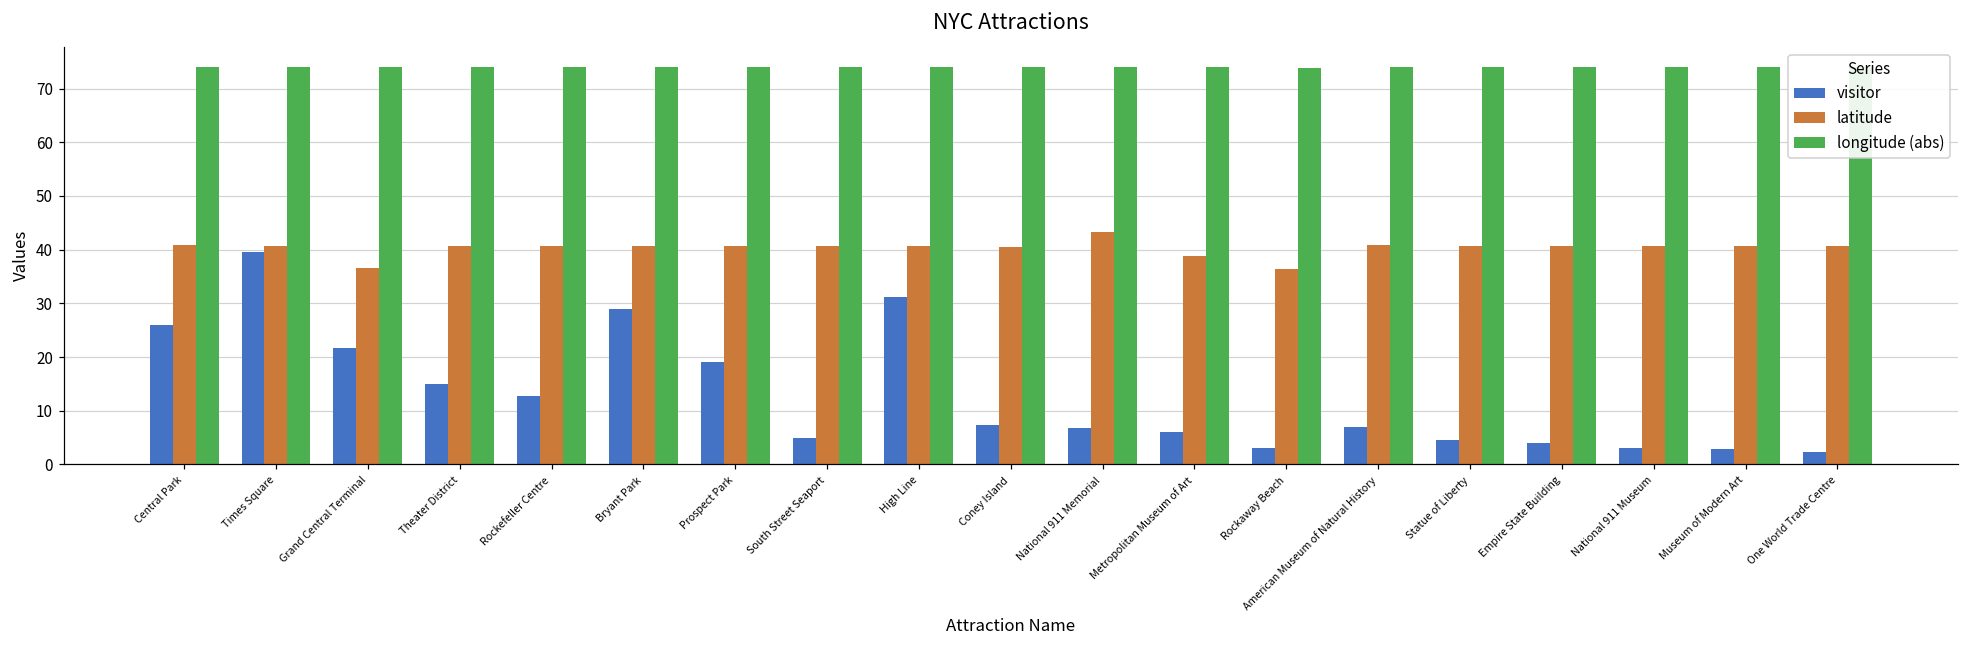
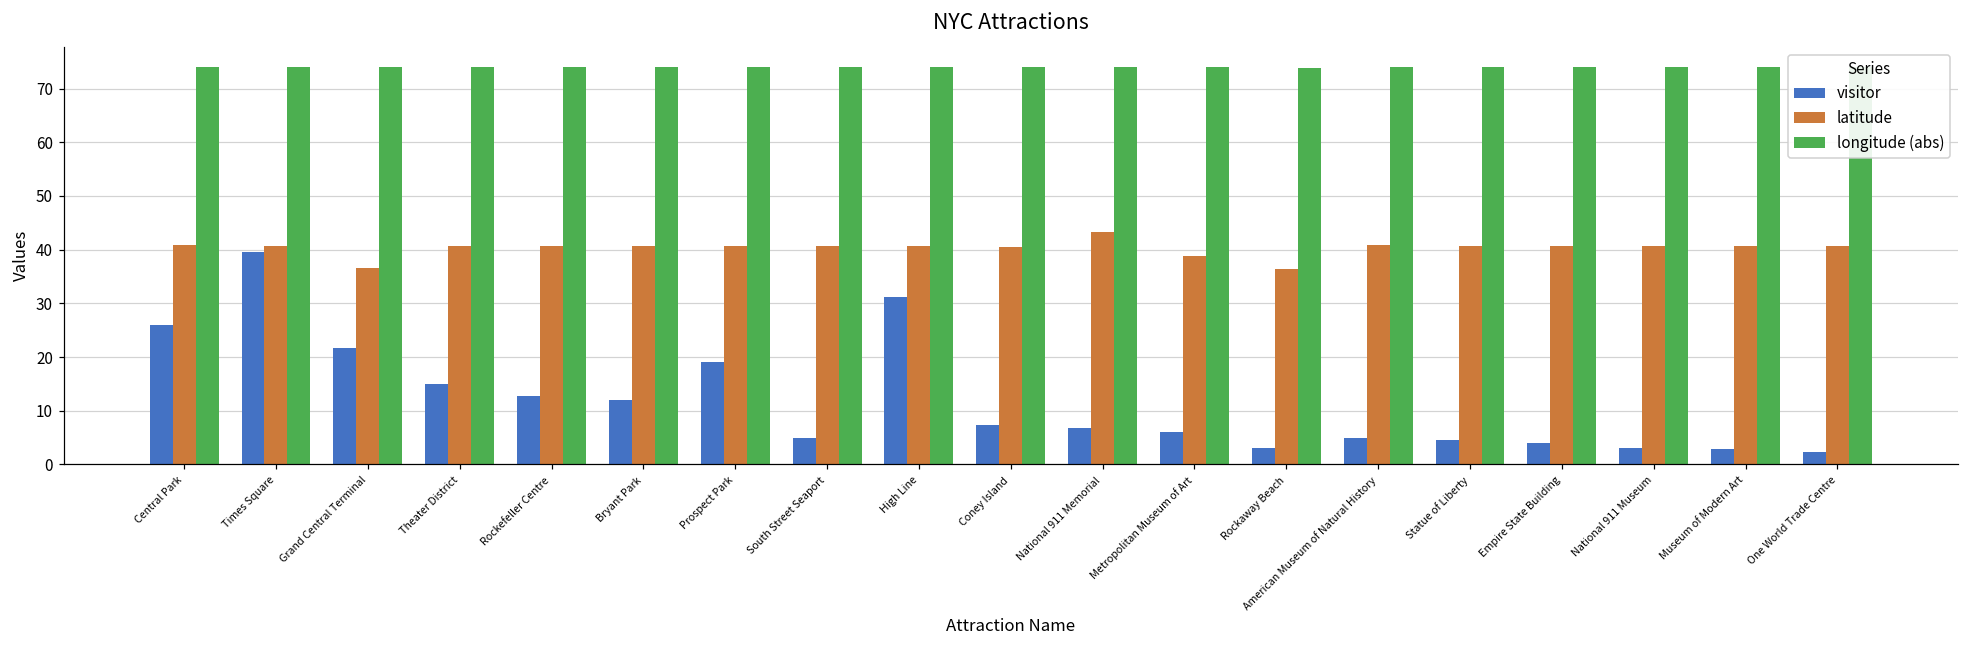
  {
    "visitor": {
      "Central Park": 26,
      "Times Square": 40,
      "Grand Central Terminal": 22,
      "Theater District": 15,
      "Rockefeller Centre": 13,
-     "Bryant Park": 29,
+     "Bryant Park": 12,
      "Prospect Park": 19,
      "South Street Seaport": 5,
      "High Line": 31,
      "Coney Island": 7,
      "National 911 Memorial": 7,
      "Metropolitan Museum of Art": 6,
      "Rockaway Beach": 3,
-     "American Museum of Natural History": 7,
+     "American Museum of Natural History": 5,
      "Statue of Liberty": 5,
      "Empire State Building": 4,
      "National 911 Museum": 3,
      "Museum of Modern Art": 3,
      "One World Trade Centre": 2
    },
    "latitude": {
      "Central Park": 41,
      "Times Square": 41,
      "Grand Central Terminal": 37,
      "Theater District": 41,
      "Rockefeller Centre": 41,
      "Bryant Park": 41,
      "Prospect Park": 41,
      "South Street Seaport": 41,
      "High Line": 41,
      "Coney Island": 41,
      "National 911 Memorial": 43,
      "Metropolitan Museum of Art": 39,
      "Rockaway Beach": 36,
      "American Museum of Natural History": 41,
      "Statue of Liberty": 41,
      "Empire State Building": 41,
      "National 911 Museum": 41,
      "Museum of Modern Art": 41,
      "One World Trade Centre": 41
    },
    "longitude (abs)": {
      "Central Park": 74,
      "Times Square": 74,
      "Grand Central Terminal": 74,
      "Theater District": 74,
      "Rockefeller Centre": 74,
      "Bryant Park": 74,
      "Prospect Park": 74,
      "South Street Seaport": 74,
      "High Line": 74,
      "Coney Island": 74,
      "National 911 Memorial": 74,
      "Metropolitan Museum of Art": 74,
      "Rockaway Beach": 74,
      "American Museum of Natural History": 74,
      "Statue of Liberty": 74,
      "Empire State Building": 74,
      "National 911 Museum": 74,
      "Museum of Modern Art": 74
    }
  }
